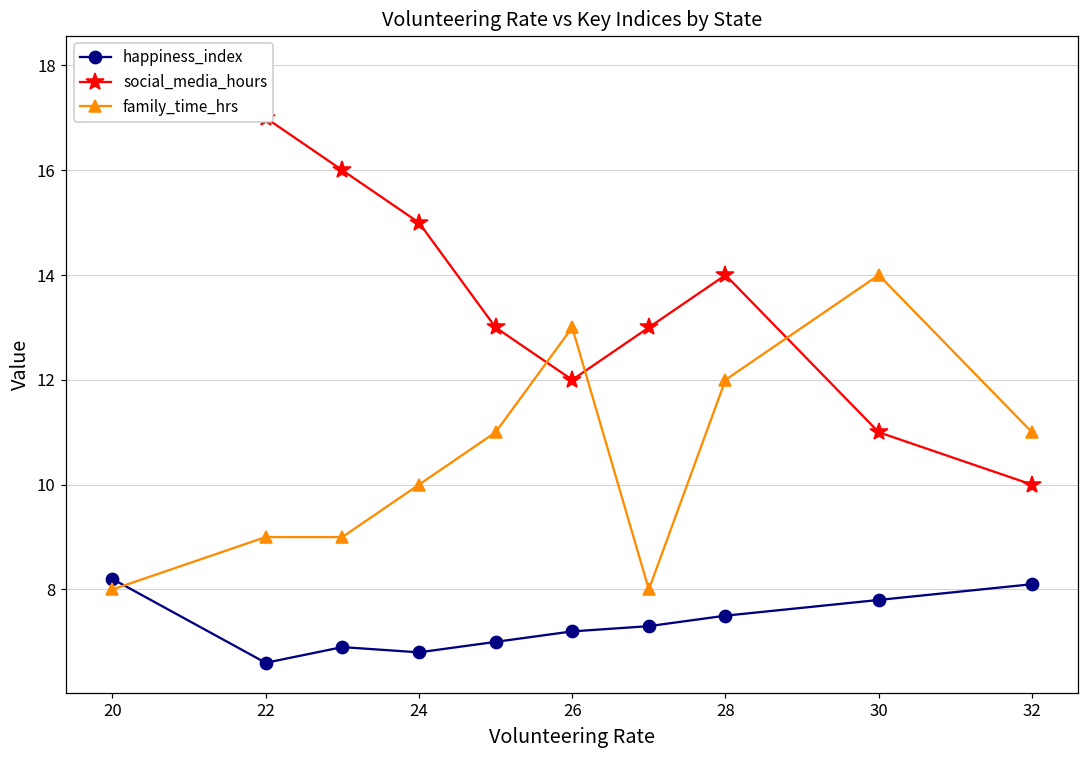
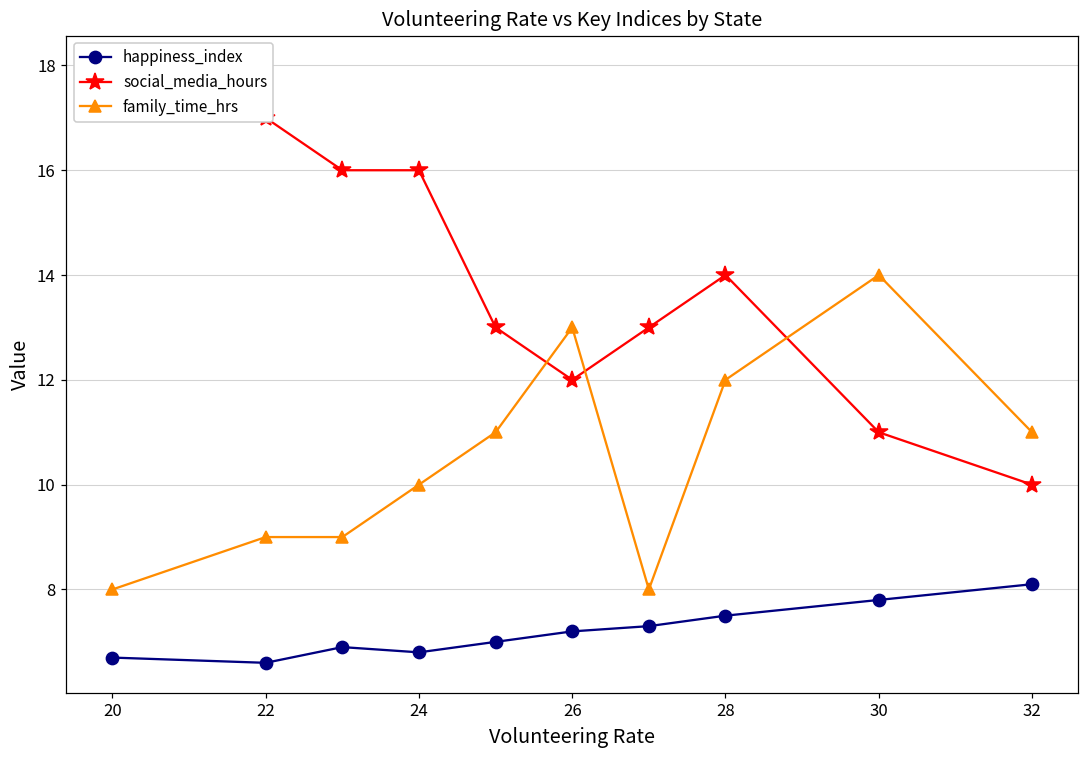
  {
    "happiness_index": {
-     "20": 8.2,
+     "20": 6.7,
      "22": 6.6,
      "24": 6.8,
      "26": 7.2,
      "28": 7.5,
      "30": 7.8,
      "32": 8.1
    },
    "social_media_hours": {
      "22": 17,
-     "24": 15,
+     "24": 16,
      "26": 12,
      "28": 14,
      "30": 11,
      "32": 10
    },
    "family_time_hrs": {
      "20": 8.0,
      "22": 9.0,
      "24": 10.0,
      "26": 13.0,
      "28": 12.0,
      "30": 14.0,
      "32": 11.0
    }
  }
